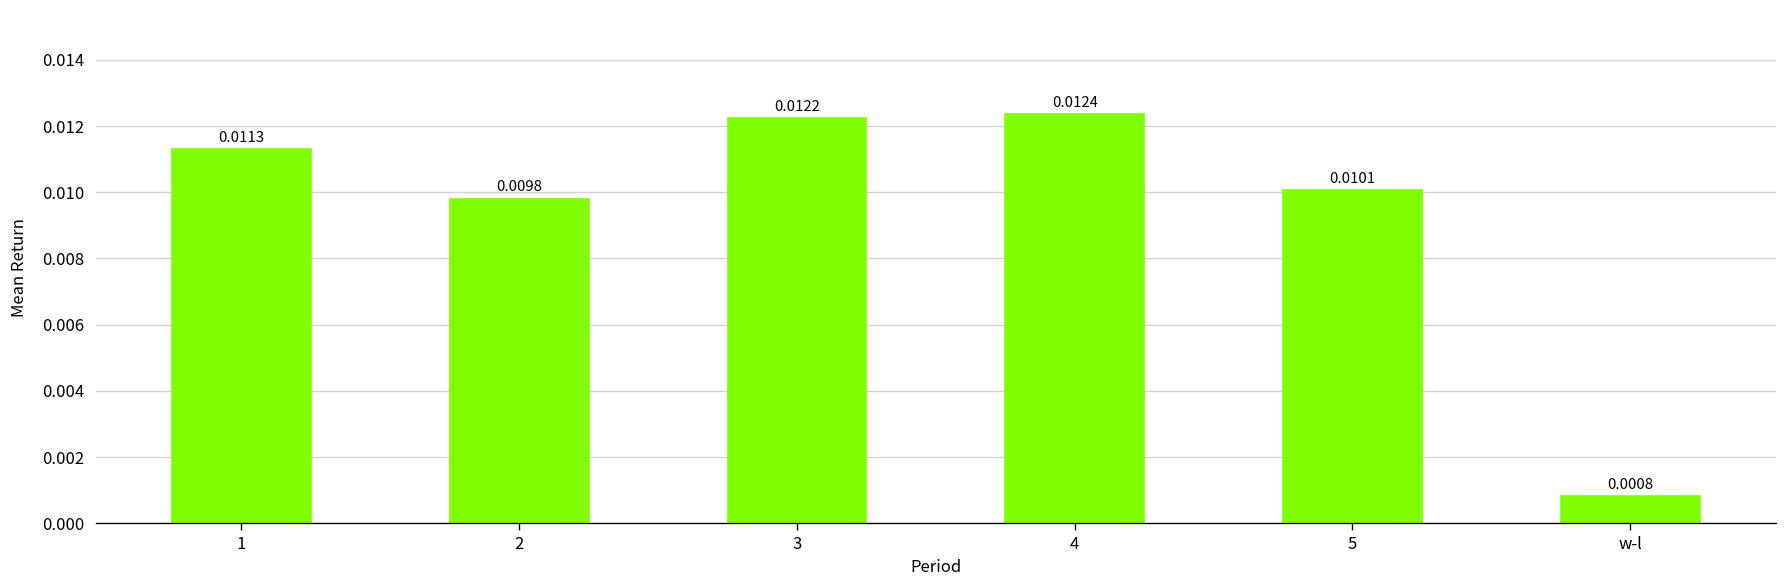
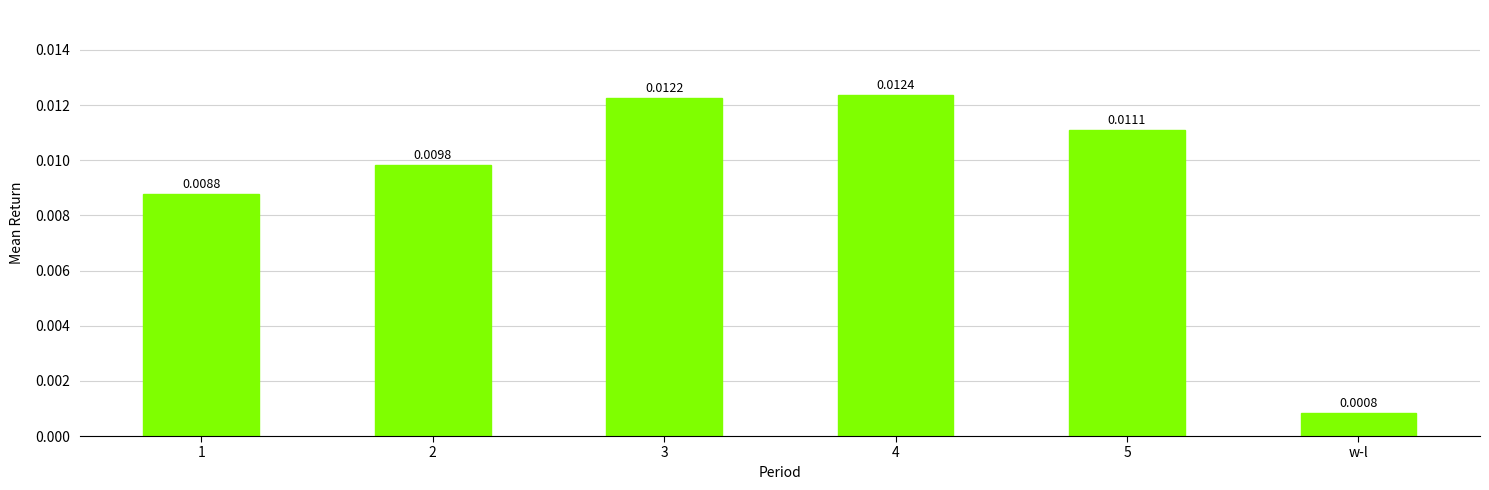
  {
-   "1": 0.0113,
+   "1": 0.0088,
    "2": 0.0098,
    "3": 0.0122,
    "4": 0.0124,
-   "5": 0.0101,
+   "5": 0.0111,
    "w-l": 0.0008
  }
